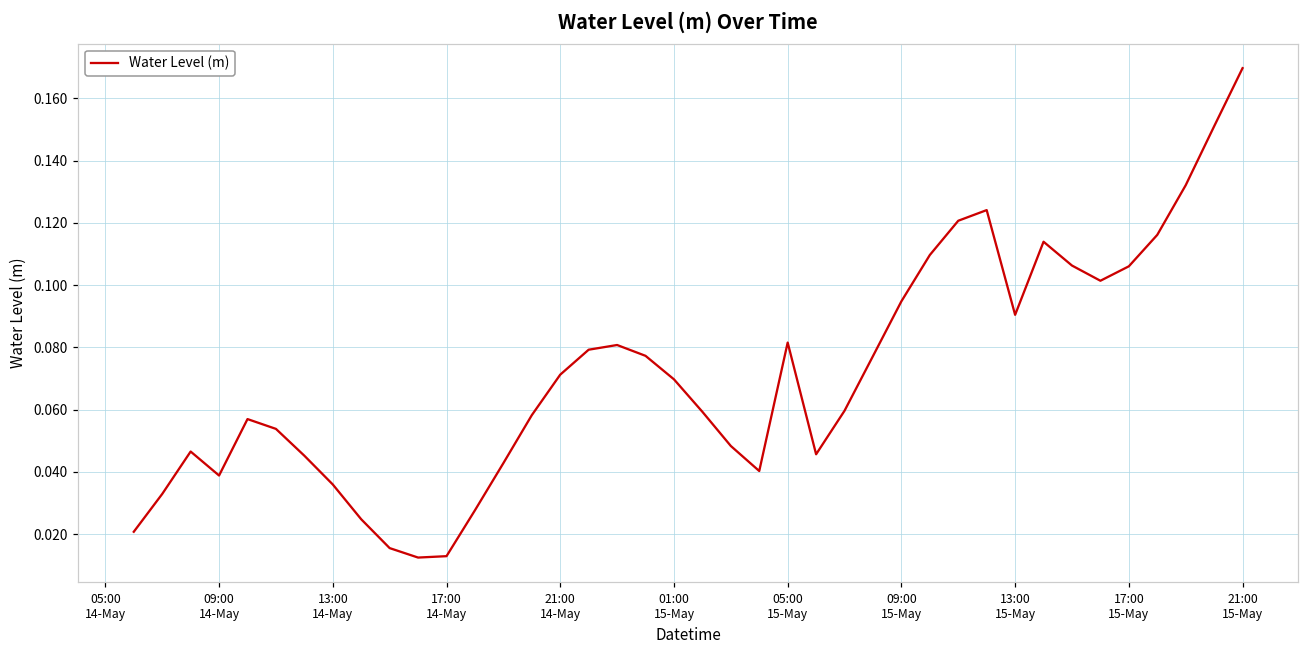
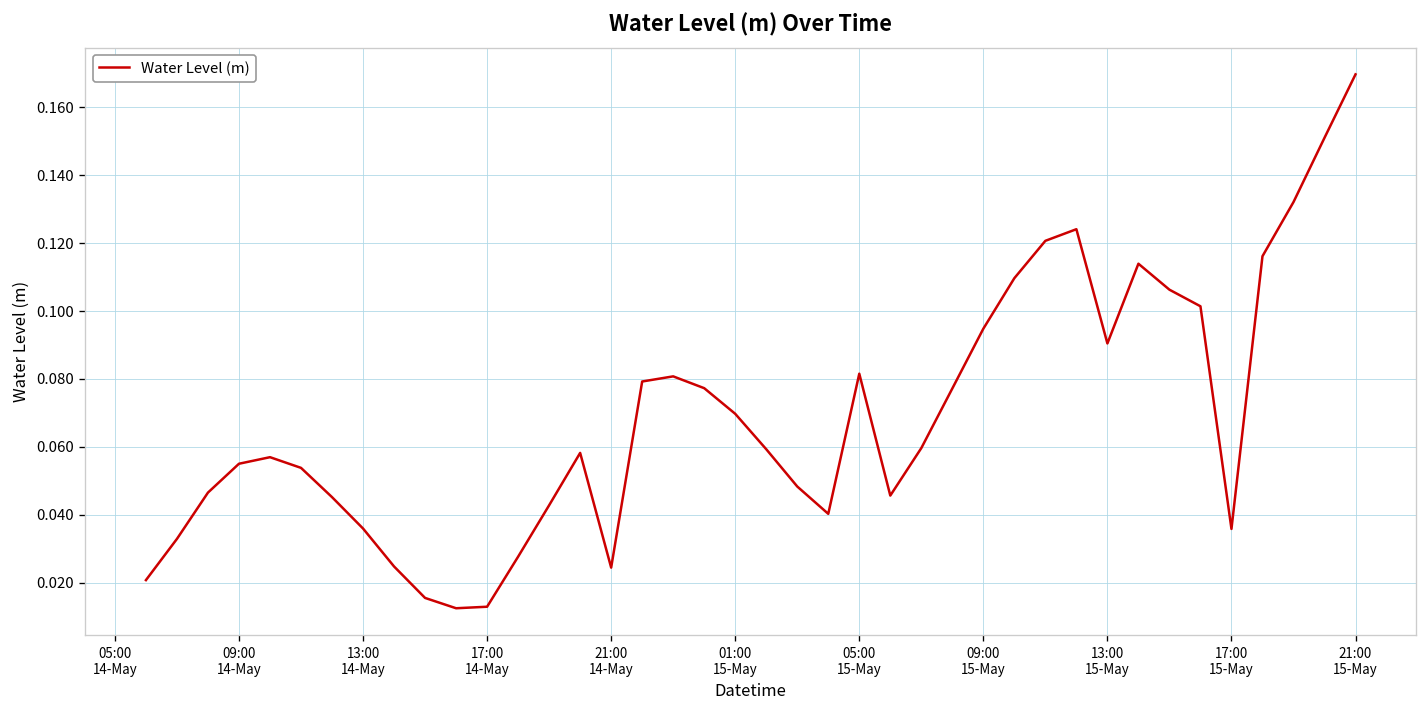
  {
-   "09:00 14-May": 0.039,
+   "09:00 14-May": 0.055,
    "13:00 14-May": 0.036,
    "17:00 14-May": 0.013,
-   "21:00 14-May": 0.071,
+   "21:00 14-May": 0.024,
    "01:00 15-May": 0.070,
    "05:00 15-May": 0.082,
    "09:00 15-May": 0.095,
    "13:00 15-May": 0.090,
-   "17:00 15-May": 0.106,
+   "17:00 15-May": 0.036,
    "21:00 15-May": 0.170
  }
